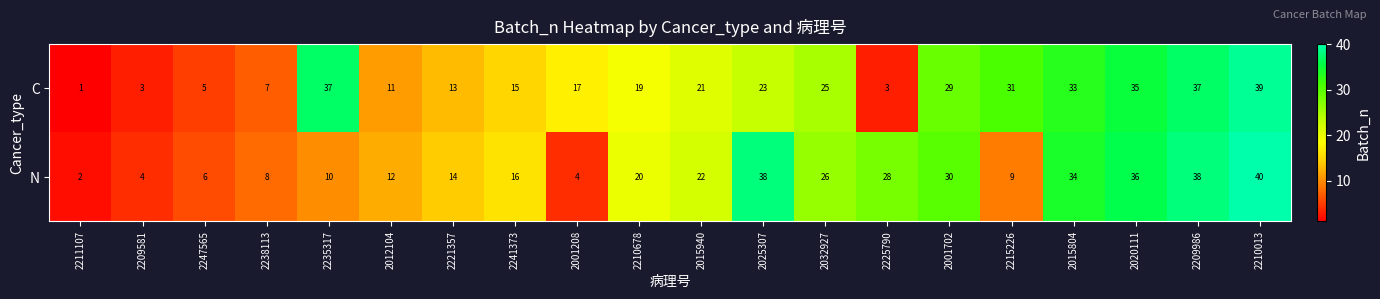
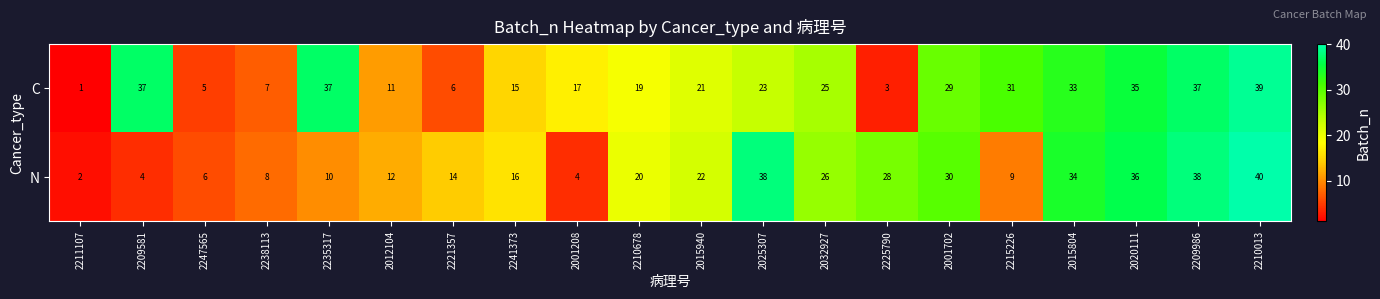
  {
    "C": {
      "2211107": 1,
-     "2209581": 3,
+     "2209581": 37,
      "2247565": 5,
      "2238113": 7,
      "2235317": 37,
      "2012104": 11,
-     "2221357": 13,
+     "2221357": 6,
      "2241373": 15,
      "2001208": 17,
      "2210678": 19,
      "2015940": 21,
      "2025307": 23,
      "2032927": 25,
      "2225790": 3,
      "2001702": 29,
      "2215226": 31,
      "2015804": 33,
      "2020111": 35,
      "2209986": 37,
      "2210013": 39
    },
    "N": {
      "2211107": 2,
      "2209581": 4,
      "2247565": 6,
      "2238113": 8,
      "2235317": 10,
      "2012104": 12,
      "2221357": 14,
      "2241373": 16,
      "2001208": 4,
      "2210678": 20,
      "2015940": 22,
      "2025307": 38,
      "2032927": 26,
      "2225790": 28,
      "2001702": 30,
      "2215226": 9,
      "2015804": 34,
      "2020111": 36,
      "2209986": 38,
      "2210013": 40
    }
  }
